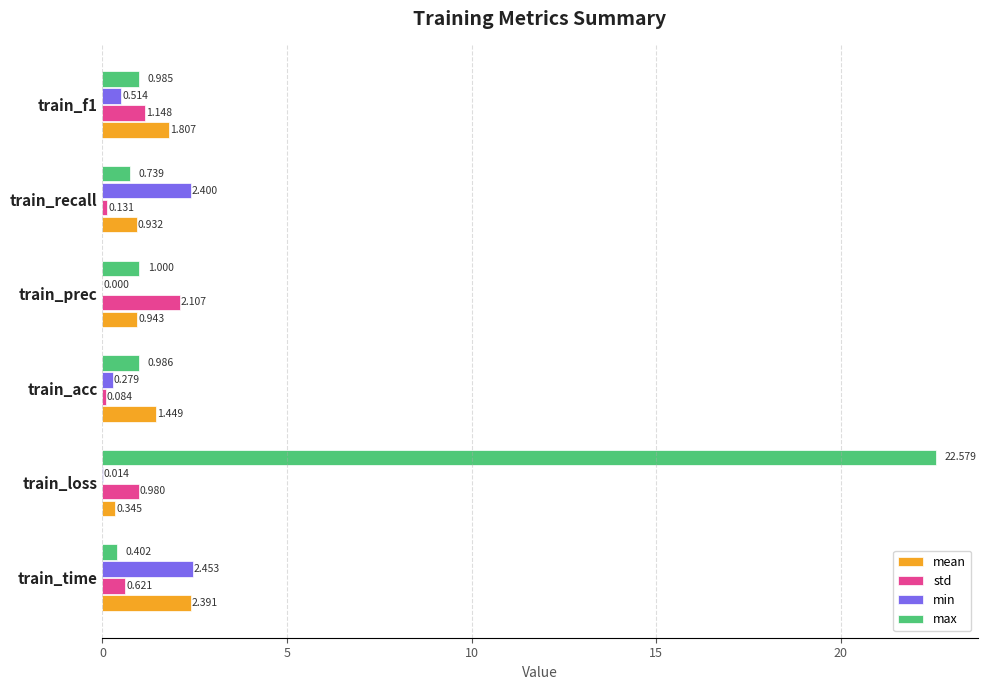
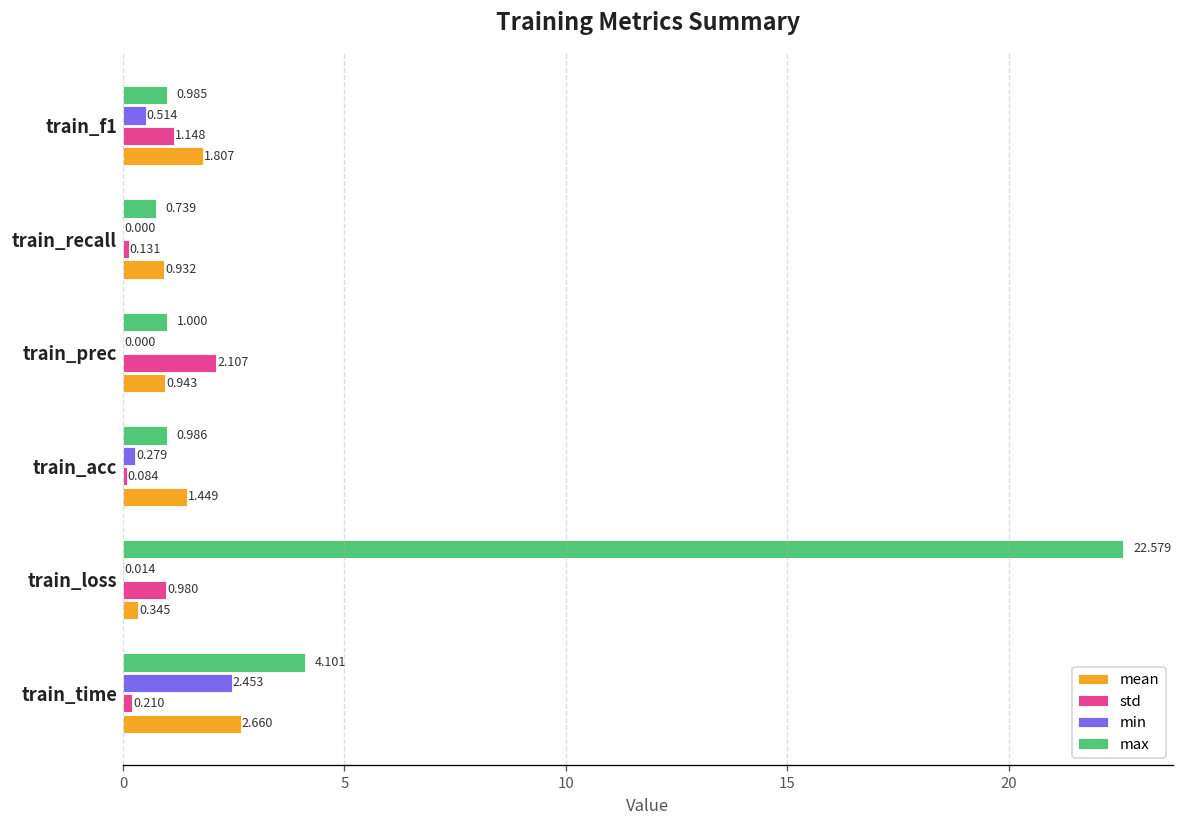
  {
    "mean": {
      "train_f1": 1.807,
      "train_recall": 0.932,
      "train_prec": 0.943,
      "train_acc": 1.449,
      "train_loss": 0.345,
-     "train_time": 2.391
+     "train_time": 2.660
    },
    "std": {
      "train_f1": 1.148,
      "train_recall": 0.131,
      "train_prec": 2.107,
      "train_acc": 0.084,
      "train_loss": 0.980,
-     "train_time": 0.621
+     "train_time": 0.210
    },
    "min": {
      "train_f1": 0.514,
-     "train_recall": 2.400,
+     "train_recall": 0.000,
      "train_prec": 0.000,
      "train_acc": 0.279,
      "train_loss": 0.014,
      "train_time": 2.453
    },
    "max": {
      "train_f1": 0.985,
      "train_recall": 0.739,
      "train_prec": 1.000,
      "train_acc": 0.986,
      "train_loss": 22.579,
-     "train_time": 0.402
+     "train_time": 4.101
    }
  }
